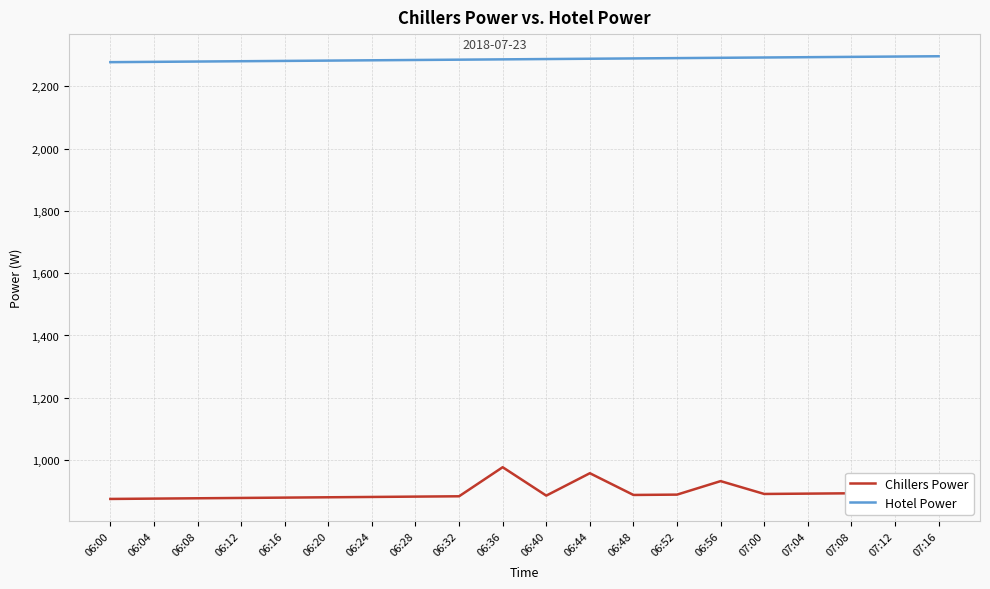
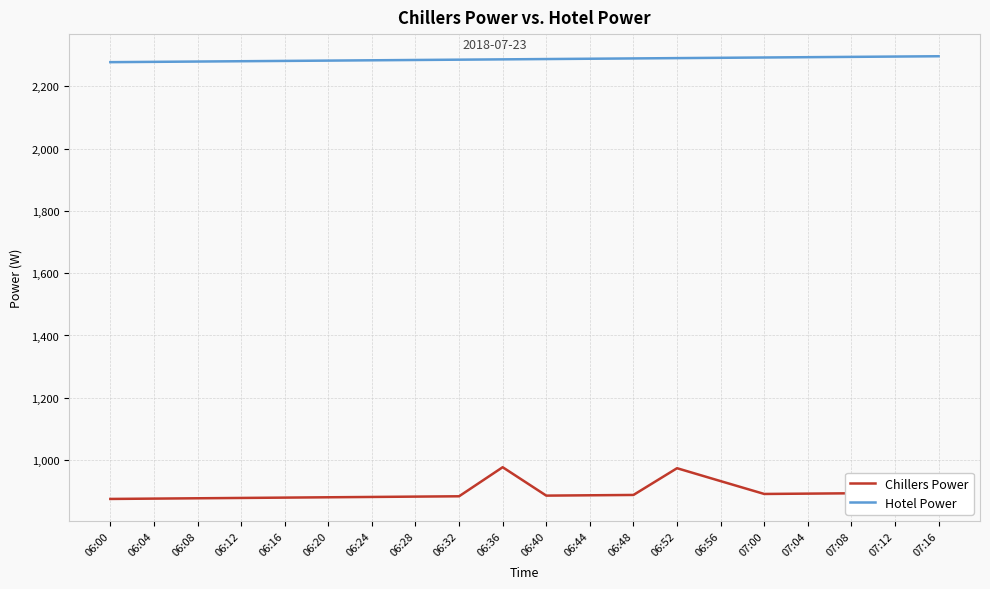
  {
    "Chillers Power": {
      "06:00": "880",
      "06:04": "880",
      "06:08": "880",
      "06:12": "880",
      "06:16": "880",
      "06:20": "880",
      "06:24": "880",
      "06:28": "880",
      "06:32": "880",
      "06:36": "980",
      "06:40": "890",
-     "06:44": "960",
+     "06:44": "890",
      "06:48": "890",
-     "06:52": "890",
+     "06:52": "970",
      "06:56": "930",
      "07:00": "890",
      "07:04": "890"
    },
    "Hotel Power": {
      "06:00": "2,280",
      "06:04": "2,280",
      "06:08": "2,280",
      "06:12": "2,280",
      "06:16": "2,280",
      "06:20": "2,280",
      "06:24": "2,280",
      "06:28": "2,290",
      "06:32": "2,290",
      "06:36": "2,290",
      "06:40": "2,290",
      "06:44": "2,290",
      "06:48": "2,290",
      "06:52": "2,290",
      "06:56": "2,290",
      "07:00": "2,290",
      "07:04": "2,290",
      "07:08": "2,300",
      "07:12": "2,300",
      "07:16": "2,300"
    }
  }
